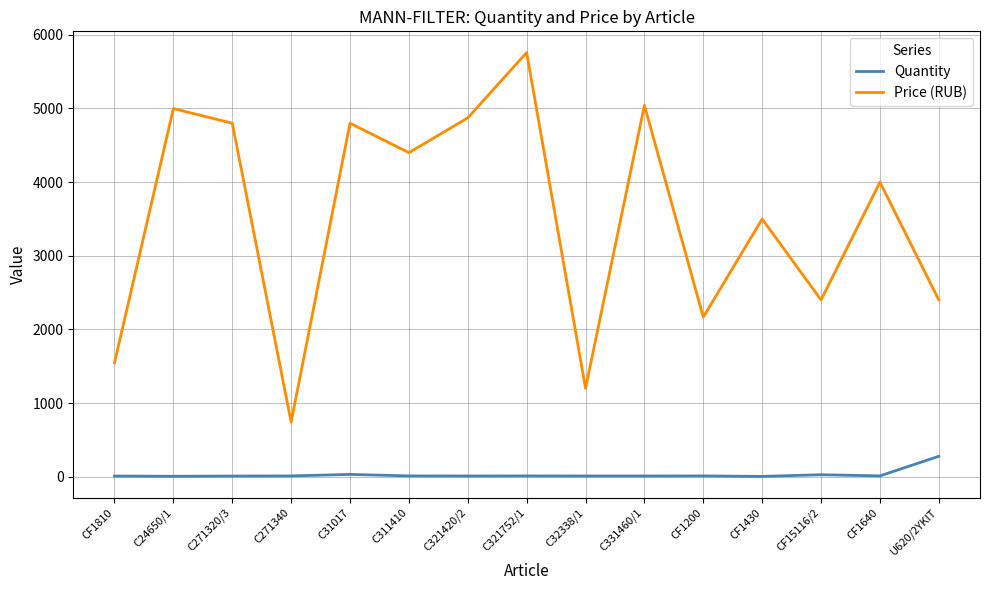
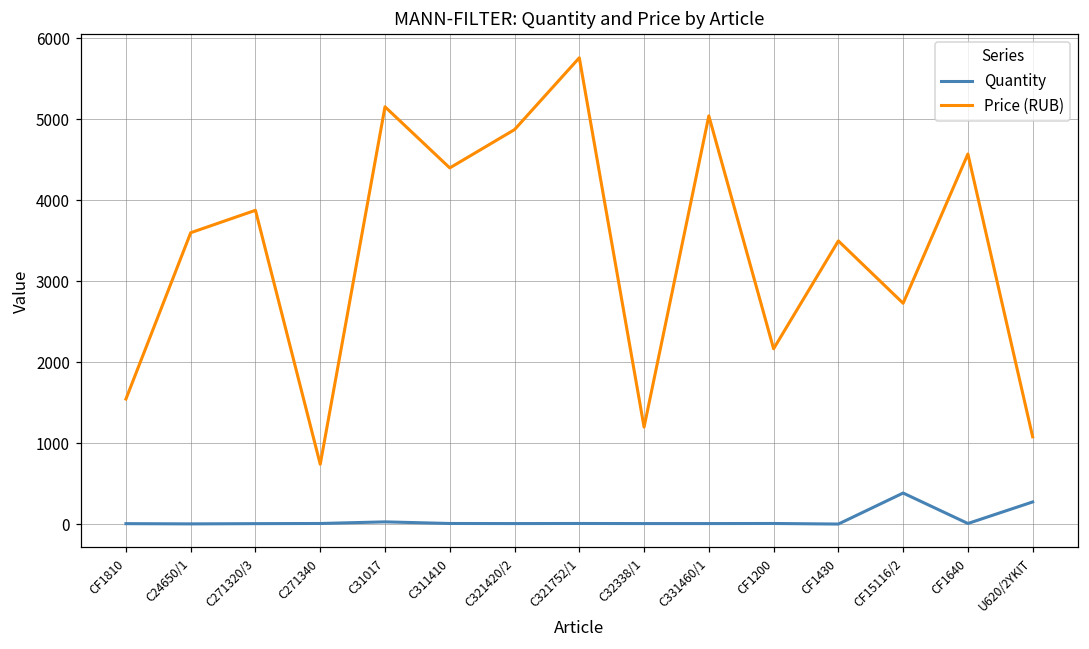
  {
    "Quantity": {
      "CF1810": 0,
      "C24650/1": 0,
      "C271320/3": 0,
      "C271340": 0,
      "C31017": 0,
      "C311410": 0,
      "C321420/2": 0,
      "C321752/1": 0,
      "C32338/1": 0,
      "C331460/1": 0,
      "CF1200": 0,
      "CF1430": 0,
-     "CF15116/2": 0,
+     "CF15116/2": 400,
      "CF1640": 0,
      "U620/2YKIT": 300
    },
    "Price (RUB)": {
      "CF1810": 1500,
-     "C24650/1": 5000,
-     "C271320/3": 4800,
+     "C24650/1": 3600,
+     "C271320/3": 3900,
      "C271340": 700,
-     "C31017": 4800,
+     "C31017": 5200,
      "C311410": 4400,
      "C321420/2": 4900,
      "C321752/1": 5800,
      "C32338/1": 1200,
      "C331460/1": 5000,
      "CF1200": 2200,
      "CF1430": 3500,
-     "CF15116/2": 2400,
-     "CF1640": 4000,
-     "U620/2YKIT": 2400
+     "CF15116/2": 2700,
+     "CF1640": 4600,
+     "U620/2YKIT": 1100
    }
  }
